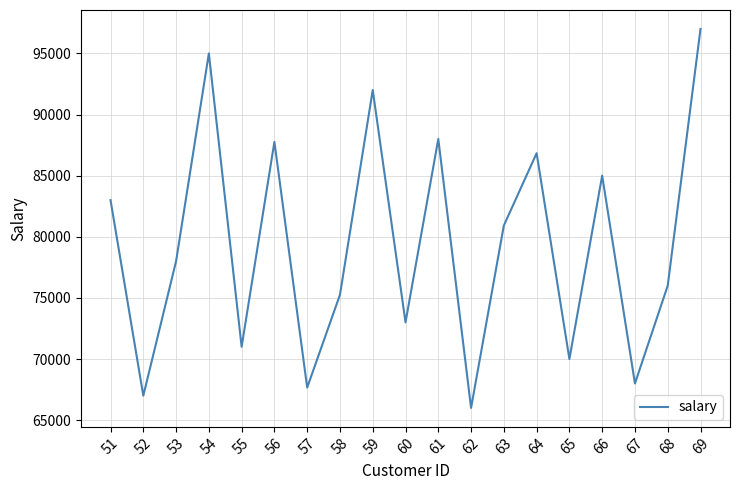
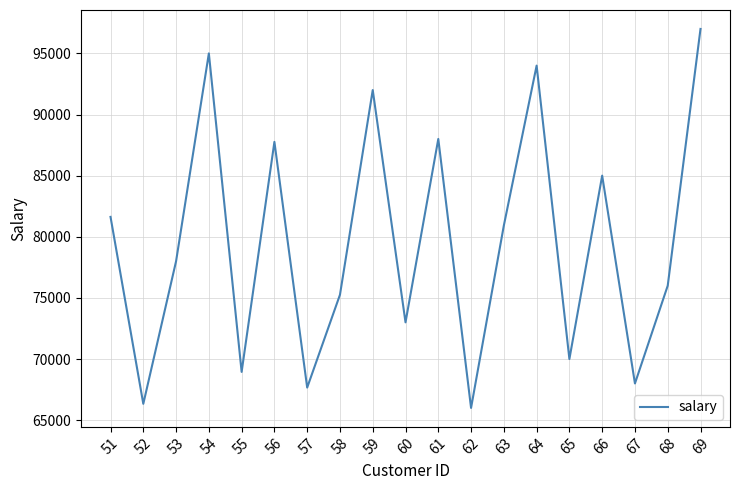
  {
-   "51": 83000,
-   "52": 67000,
+   "51": 81600,
+   "52": 66300,
    "53": 78000,
    "54": 95000,
-   "55": 71000,
+   "55": 68900,
    "56": 87800,
    "57": 67700,
    "58": 75300,
    "59": 92000,
    "60": 73000,
    "61": 88000,
    "62": 66000,
    "63": 80900,
-   "64": 86800,
+   "64": 94000,
    "65": 70000,
    "66": 85000,
    "67": 68000,
    "68": 76000,
    "69": 97000
  }
